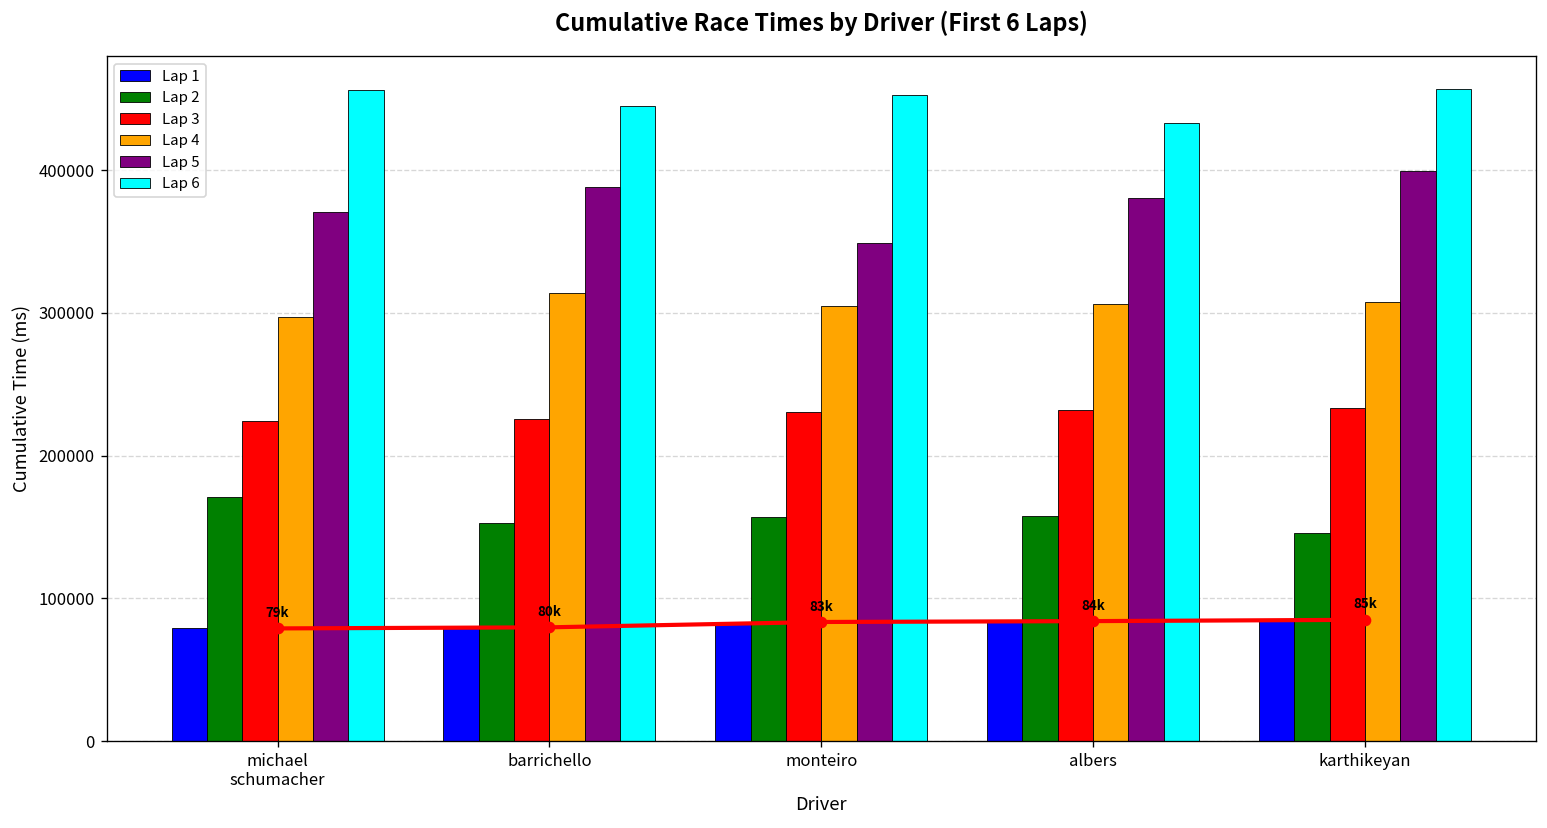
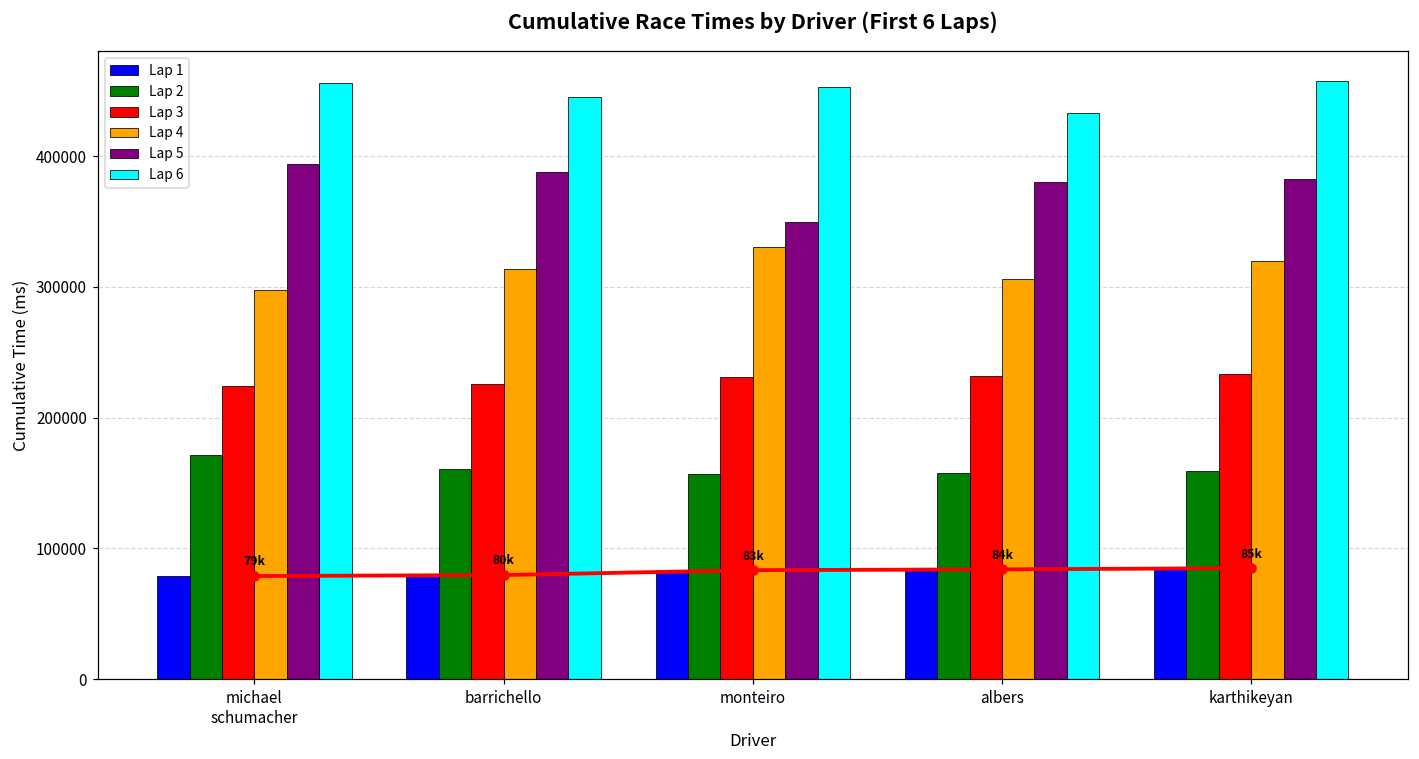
  {
    "Lap 1": {
      "michael schumacher": 79000,
      "barrichello": 80000,
      "monteiro": 83000,
      "albers": 84000,
      "karthikeyan": 85000
    },
    "Lap 2": {
      "michael schumacher": 171000,
-     "barrichello": 153000,
+     "barrichello": 161000,
      "monteiro": 157000,
      "albers": 158000,
-     "karthikeyan": 146000
+     "karthikeyan": 159000
    },
    "Lap 4": {
      "michael schumacher": 297000,
-     "monteiro": 305000,
-     "karthikeyan": 308000
+     "monteiro": 330000,
+     "karthikeyan": 320000
    },
    "Lap 5": {
-     "michael schumacher": 370000,
+     "michael schumacher": 394000,
      "barrichello": 388000,
      "monteiro": 349000,
      "albers": 380000,
-     "karthikeyan": 399000
+     "karthikeyan": 382000
    },
    "Lap 6": {
      "michael schumacher": 456000,
      "barrichello": 445000,
      "monteiro": 453000,
      "albers": 433000,
      "karthikeyan": 457000
    }
  }
